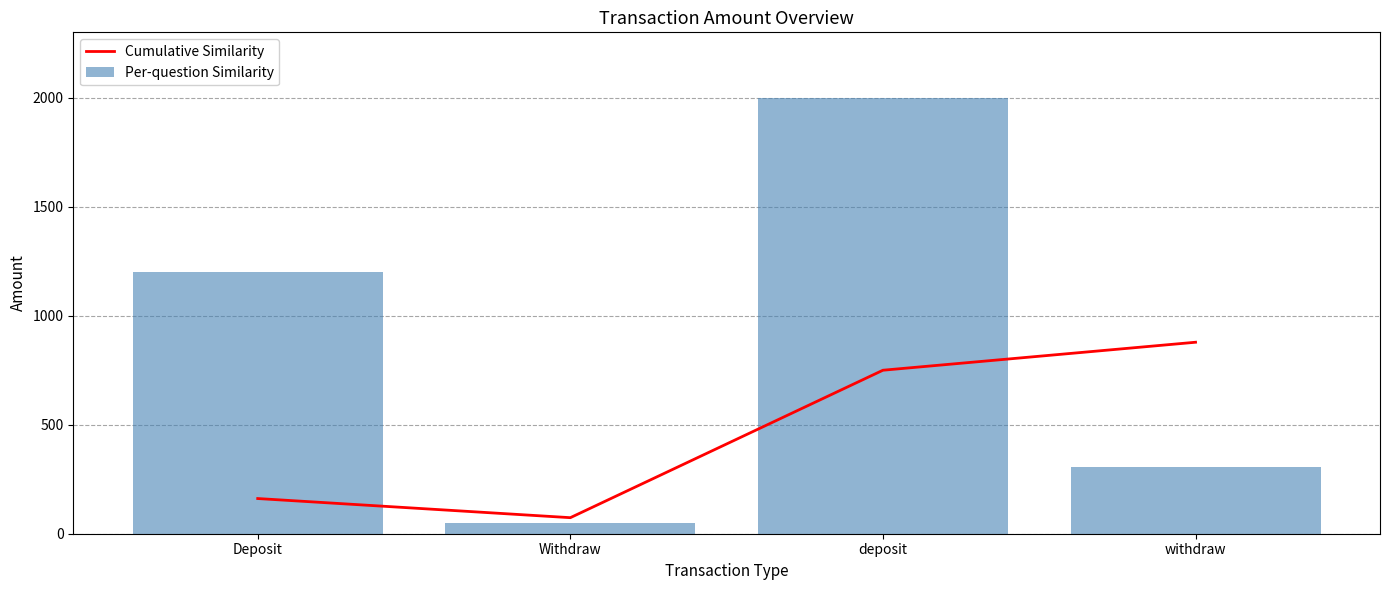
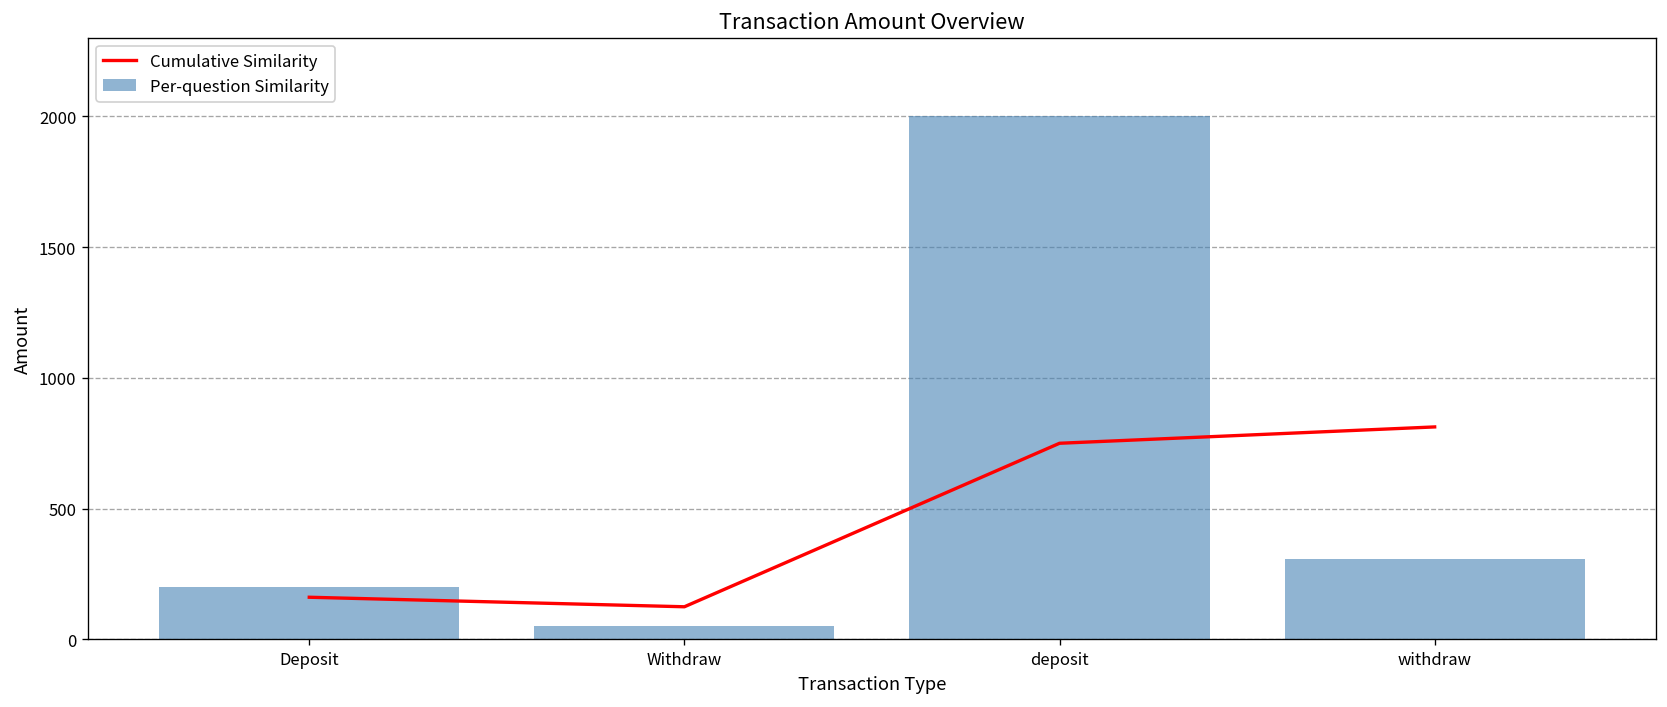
  {
    "Cumulative Similarity": {
      "Deposit": 160,
-     "Withdraw": 70,
+     "Withdraw": 130,
      "deposit": 750,
-     "withdraw": 880
+     "withdraw": 810
    },
    "Per-question Similarity": {
-     "Deposit": 1200,
+     "Deposit": 200,
      "Withdraw": 50,
      "deposit": 2000,
      "withdraw": 310
    }
  }
